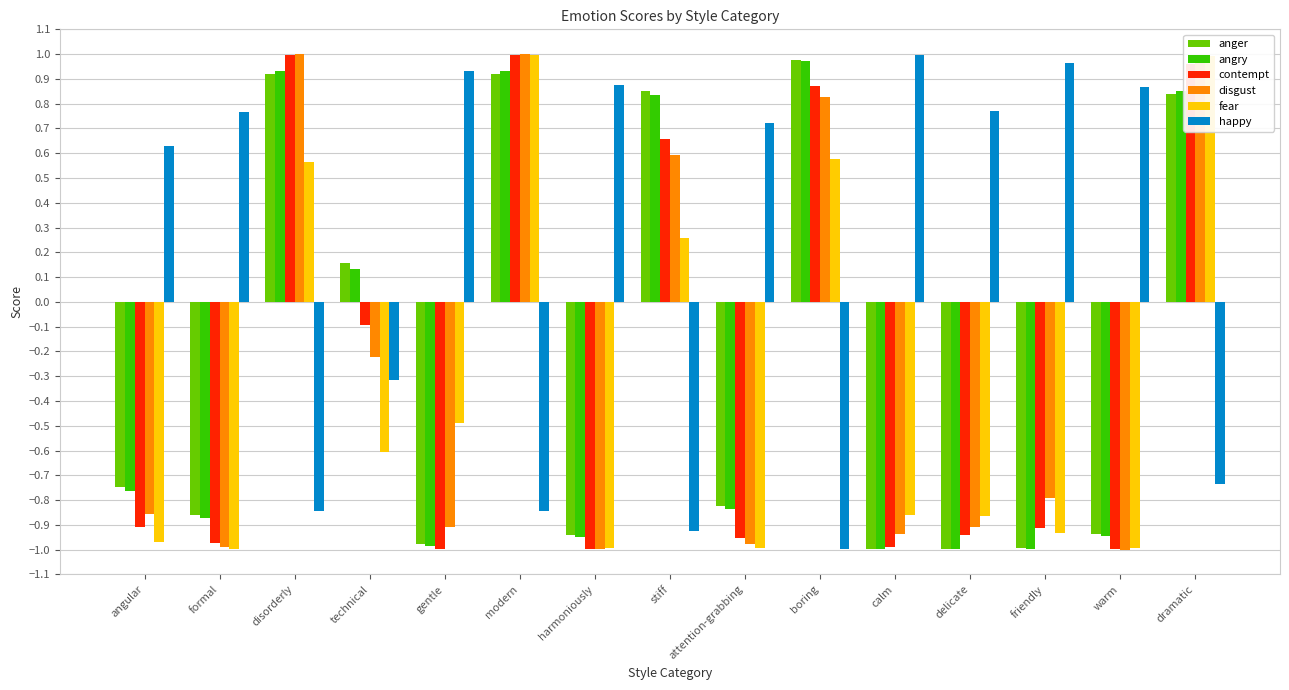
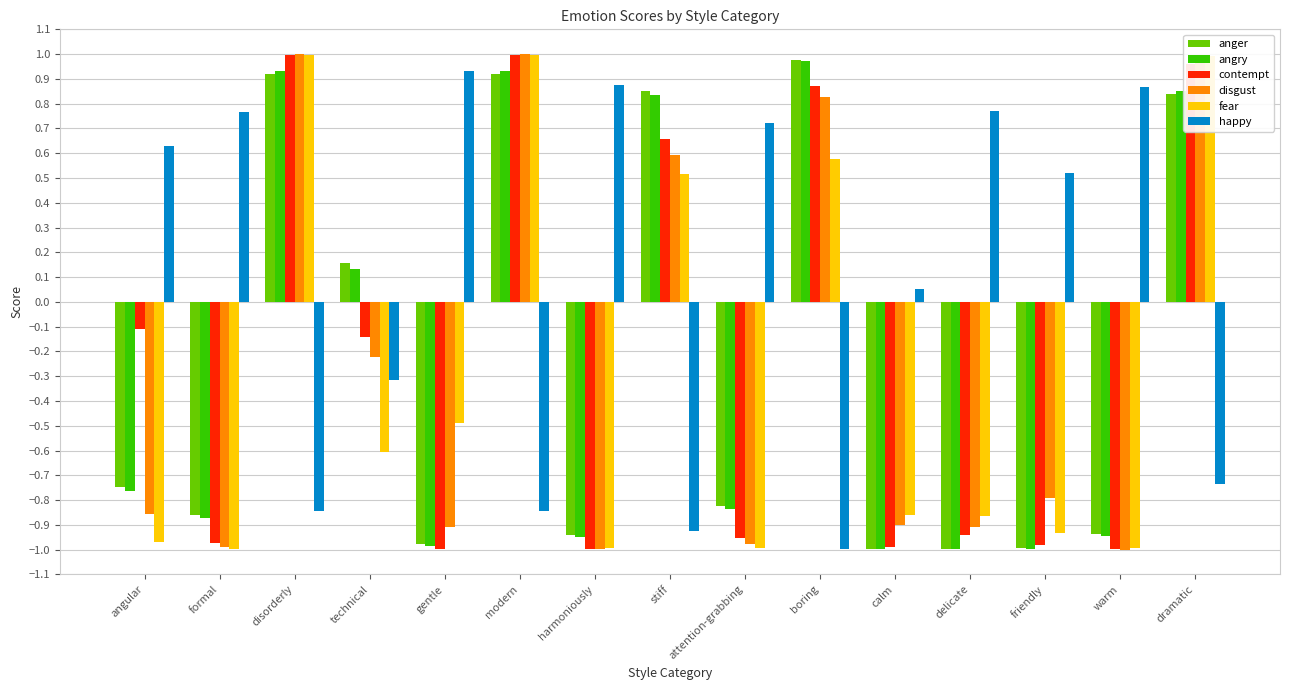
  {
    "contempt": {
-     "angular": -0.91,
+     "angular": -0.11,
      "formal": -0.97,
      "disorderly": 0.99,
-     "technical": -0.09,
+     "technical": -0.14,
      "gentle": -1.00,
      "modern": 0.99,
      "harmoniously": -1.00,
      "stiff": 0.66,
      "attention-grabbing": -0.95,
      "boring": 0.87,
      "calm": -0.99,
      "delicate": -0.94,
-     "friendly": -0.91,
+     "friendly": -0.98,
      "warm": -1.00
    },
    "disgust": {
      "angular": -0.85,
      "formal": -0.99,
      "disorderly": 1.00,
      "technical": -0.22,
      "gentle": -0.91,
      "modern": 1.00,
      "harmoniously": -1.00,
      "stiff": 0.59,
      "attention-grabbing": -0.98,
      "boring": 0.83,
-     "calm": -0.94,
+     "calm": -0.90,
      "delicate": -0.91,
      "friendly": -0.79,
      "warm": -1.00
    },
    "fear": {
      "angular": -0.97,
      "formal": -1.00,
-     "disorderly": 0.56,
+     "disorderly": 1.00,
      "technical": -0.61,
      "gentle": -0.49,
      "modern": 1.00,
      "harmoniously": -0.99,
-     "stiff": 0.26,
+     "stiff": 0.52,
      "attention-grabbing": -0.99,
      "boring": 0.57,
      "calm": -0.86,
      "delicate": -0.87,
      "friendly": -0.93,
      "warm": -0.99
    },
    "happy": {
      "angular": 0.63,
      "formal": 0.76,
      "disorderly": -0.85,
      "technical": -0.32,
      "gentle": 0.93,
      "modern": -0.85,
      "harmoniously": 0.87,
      "stiff": -0.92,
      "attention-grabbing": 0.72,
      "boring": -1.00,
-     "calm": 1.00,
+     "calm": 0.05,
      "delicate": 0.77,
-     "friendly": 0.97,
+     "friendly": 0.52,
      "warm": 0.87,
      "dramatic": -0.74
    }
  }
